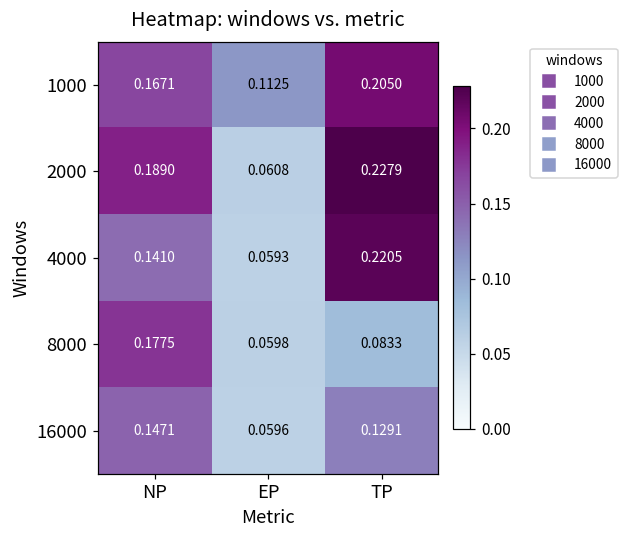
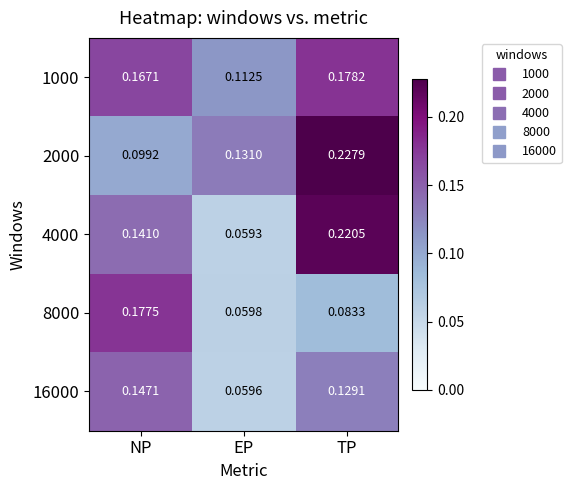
  {
    "1000": {
      "NP": 0.1671,
      "EP": 0.1125,
-     "TP": 0.2050
+     "TP": 0.1782
    },
    "2000": {
-     "NP": 0.1890,
-     "EP": 0.0608,
+     "NP": 0.0992,
+     "EP": 0.1310,
      "TP": 0.2279
    },
    "4000": {
      "NP": 0.1410,
      "EP": 0.0593,
      "TP": 0.2205
    },
    "8000": {
      "NP": 0.1775,
      "EP": 0.0598,
      "TP": 0.0833
    },
    "16000": {
      "NP": 0.1471,
      "EP": 0.0596,
      "TP": 0.1291
    }
  }
